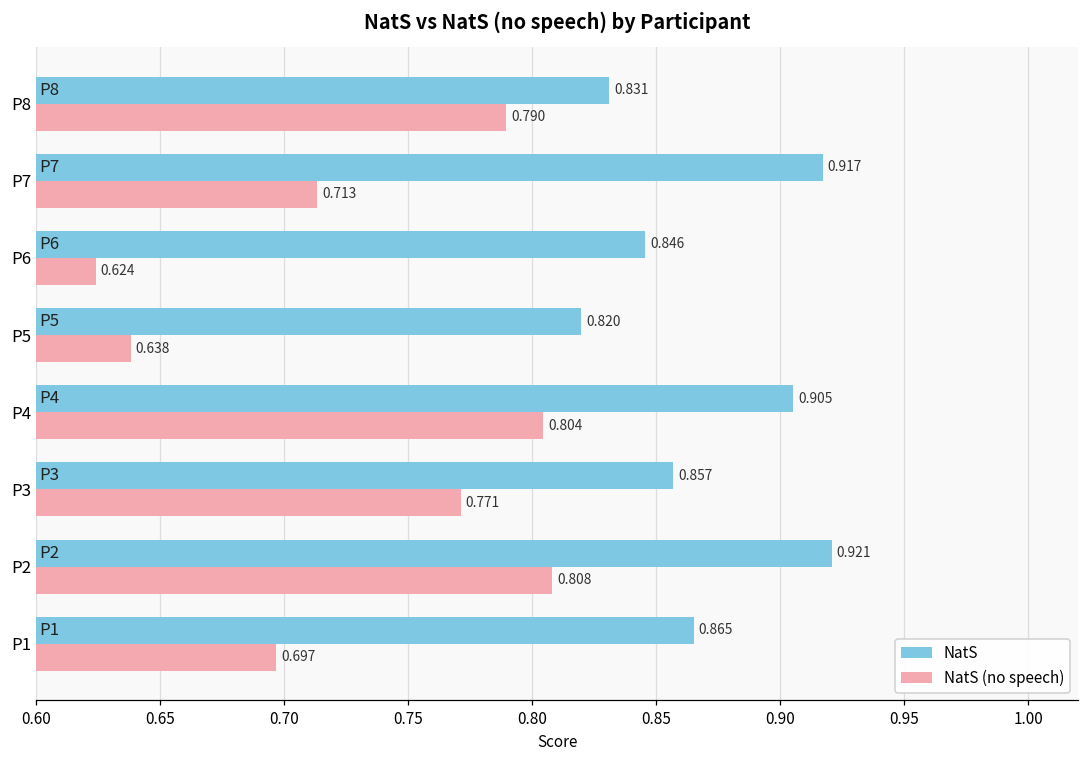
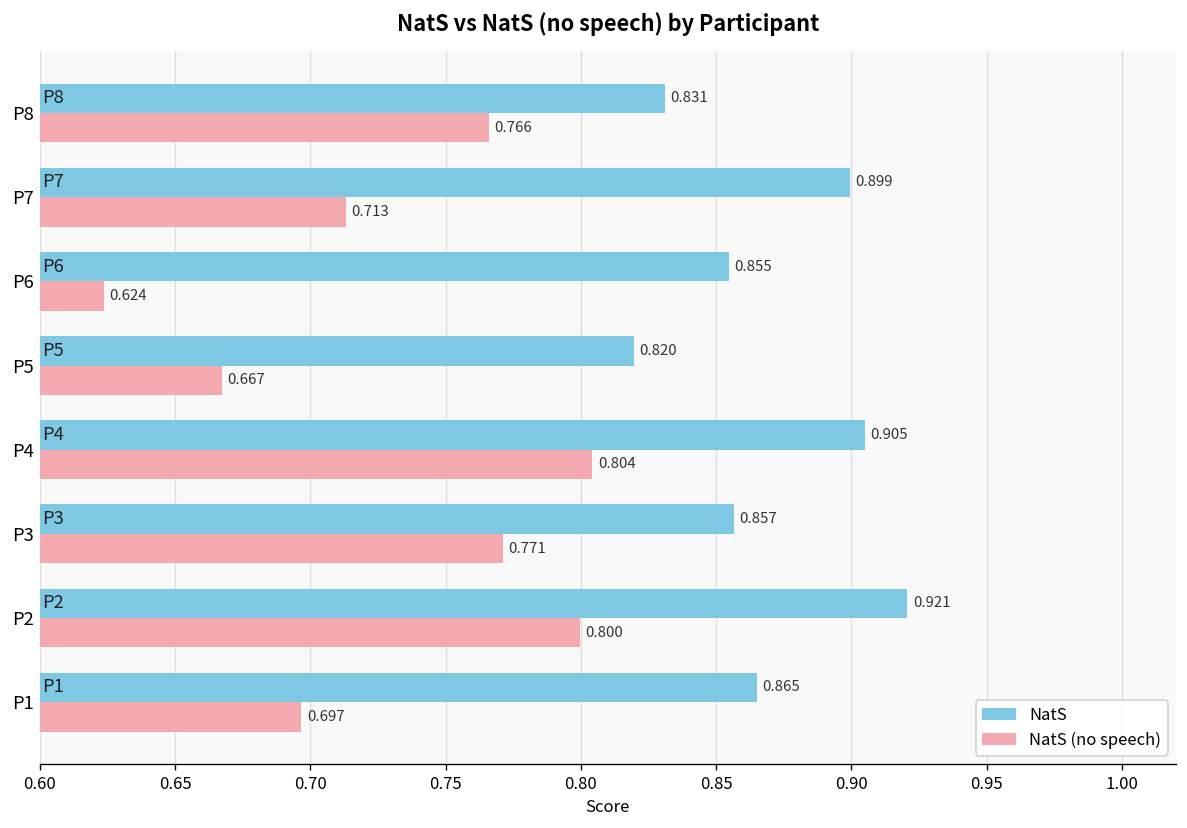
  {
    "NatS": {
      "P8": 0.831,
-     "P7": 0.917,
-     "P6": 0.846,
+     "P7": 0.899,
+     "P6": 0.855,
      "P5": 0.820,
      "P4": 0.905,
      "P3": 0.857,
      "P2": 0.921,
      "P1": 0.865
    },
    "NatS (no speech)": {
-     "P8": 0.790,
+     "P8": 0.766,
      "P7": 0.713,
      "P6": 0.624,
-     "P5": 0.638,
+     "P5": 0.667,
      "P4": 0.804,
      "P3": 0.771,
-     "P2": 0.808,
+     "P2": 0.800,
      "P1": 0.697
    }
  }
